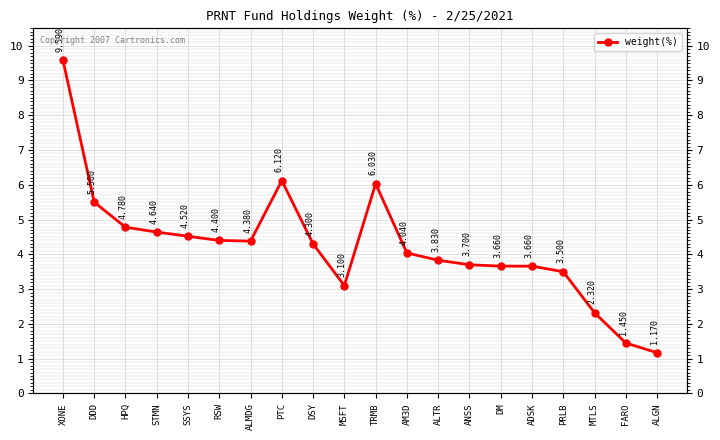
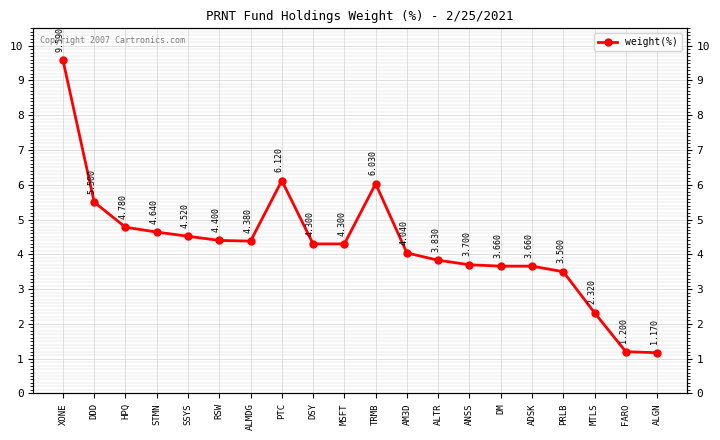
  {
    "DDD": 5.500,
    "HPQ": 4.780,
    "STMN": 4.640,
    "SSYS": 4.520,
    "RSW": 4.400,
    "ALMDG": 4.380,
    "PTC": 6.120,
    "DSY": 4.300,
-   "MSFT": 3.100,
+   "MSFT": 4.300,
    "TRMB": 6.030,
    "AM3D": 4.040,
    "ALTR": 3.830,
    "ANSS": 3.700,
    "DM": 3.660,
    "ADSK": 3.660,
    "PRLB": 3.500,
    "MTLS": 2.320,
-   "FARO": 1.450,
+   "FARO": 1.200,
    "ALGN": 1.170
  }
